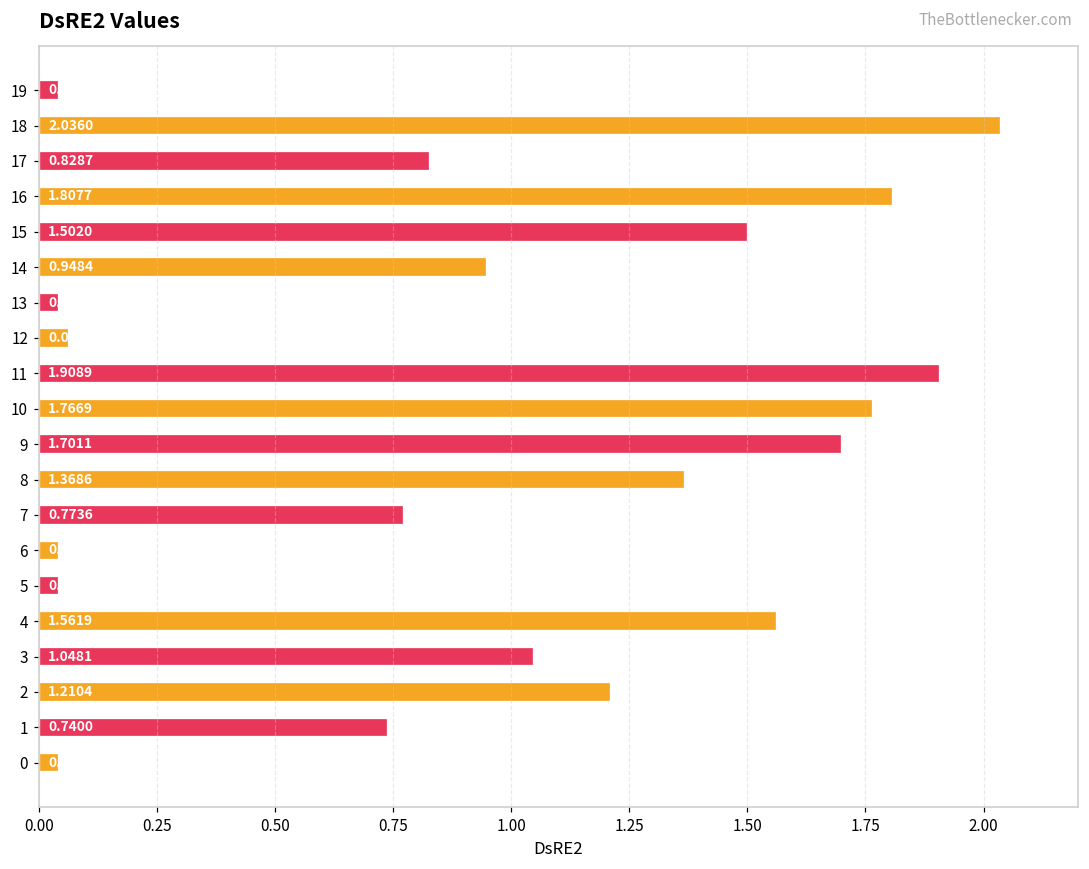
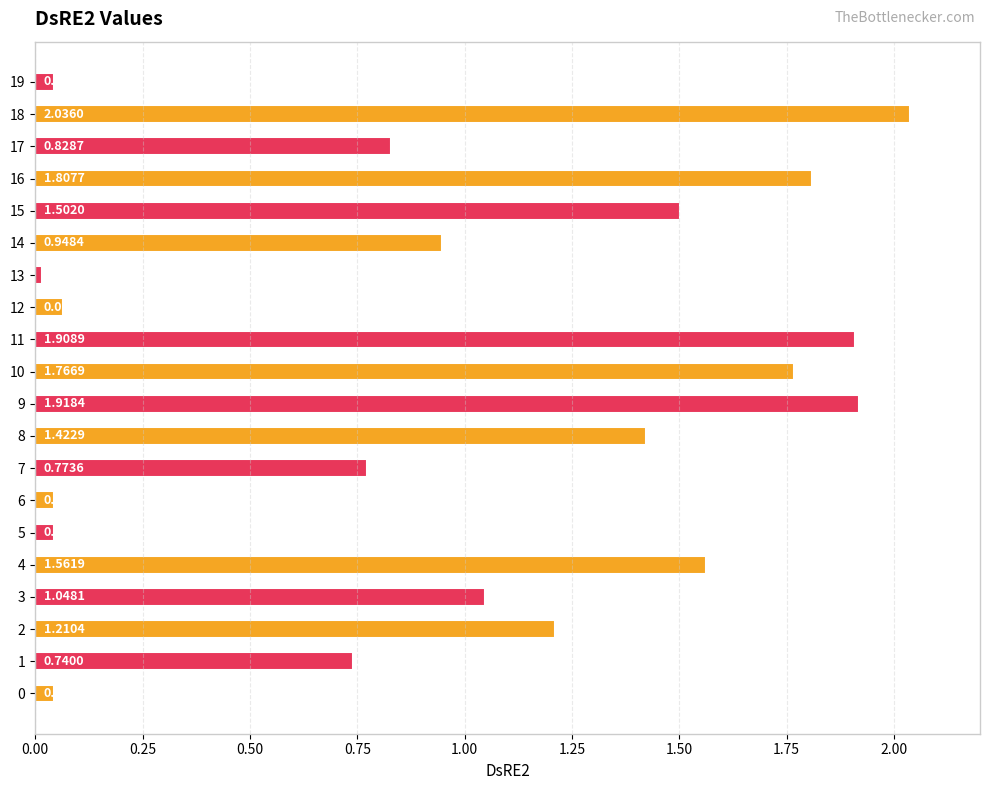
  {
    "18": 2.0360,
    "17": 0.8287,
    "16": 1.8077,
    "15": 1.5020,
    "14": 0.9484,
-   "13": 0.04,
+   "13": 0.02,
    "11": 1.9089,
    "10": 1.7669,
-   "9": 1.7011,
-   "8": 1.3686,
+   "9": 1.9184,
+   "8": 1.4229,
    "7": 0.7736,
    "4": 1.5619,
    "3": 1.0481,
    "2": 1.2104,
    "1": 0.7400
  }
